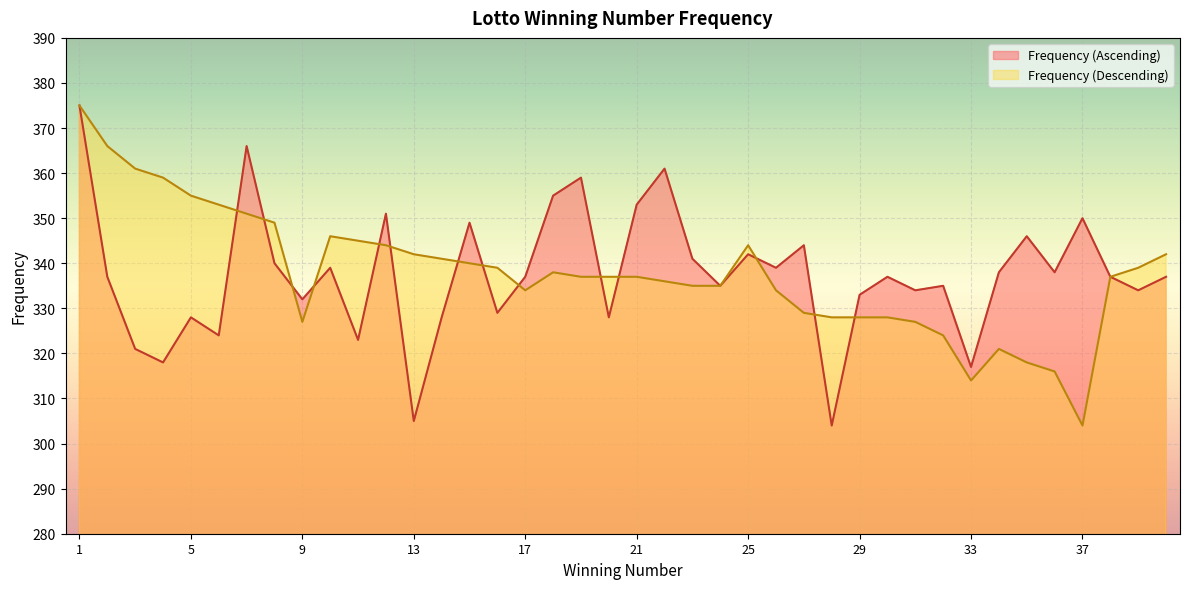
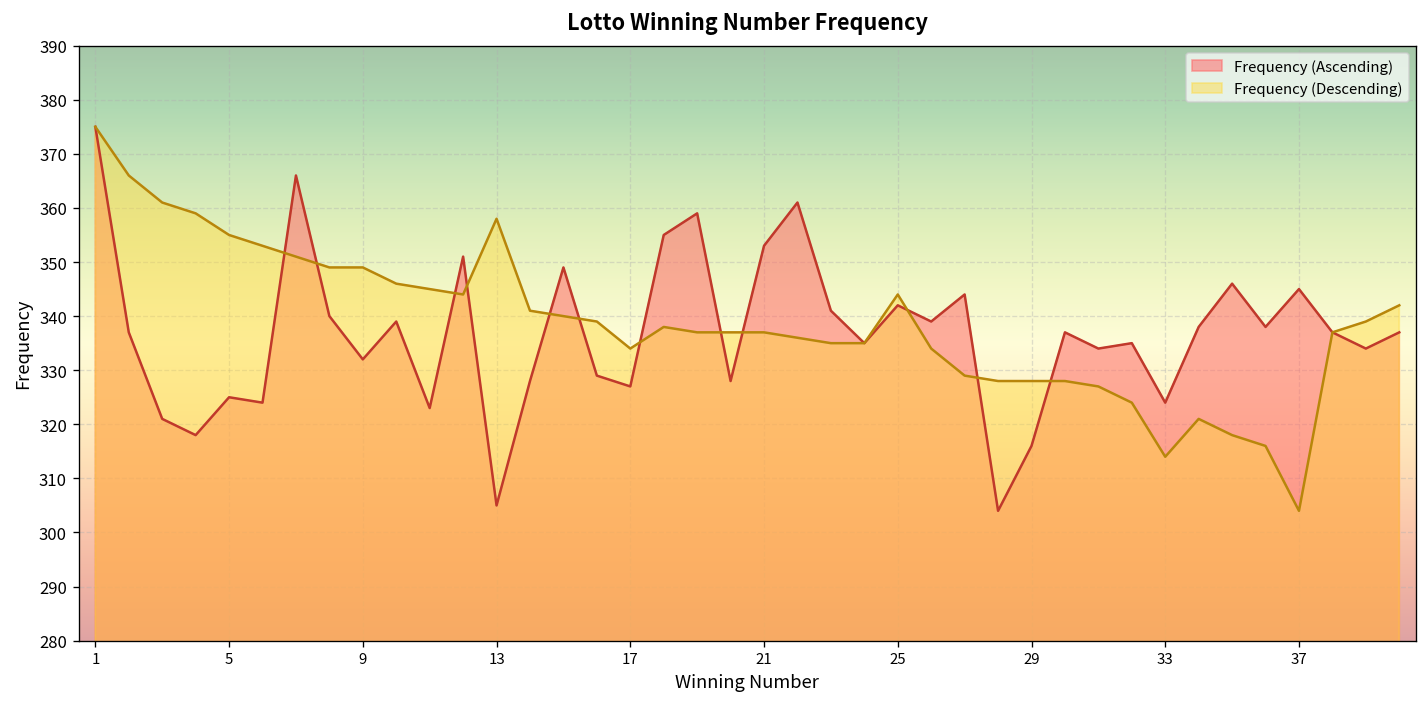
  {
    "Frequency (Ascending)": {
-     "5": 328,
+     "5": 325,
      "9": 332,
      "13": 305,
-     "17": 337,
+     "17": 327,
      "21": 353,
      "25": 342,
-     "29": 333,
-     "33": 317,
-     "37": 350
+     "29": 316,
+     "33": 324,
+     "37": 345
    },
    "Frequency (Descending)": {
      "5": 355,
-     "9": 327,
-     "13": 342,
+     "9": 349,
+     "13": 358,
      "17": 334,
      "21": 337,
      "25": 344,
      "29": 328,
      "33": 314,
      "37": 304
    }
  }
